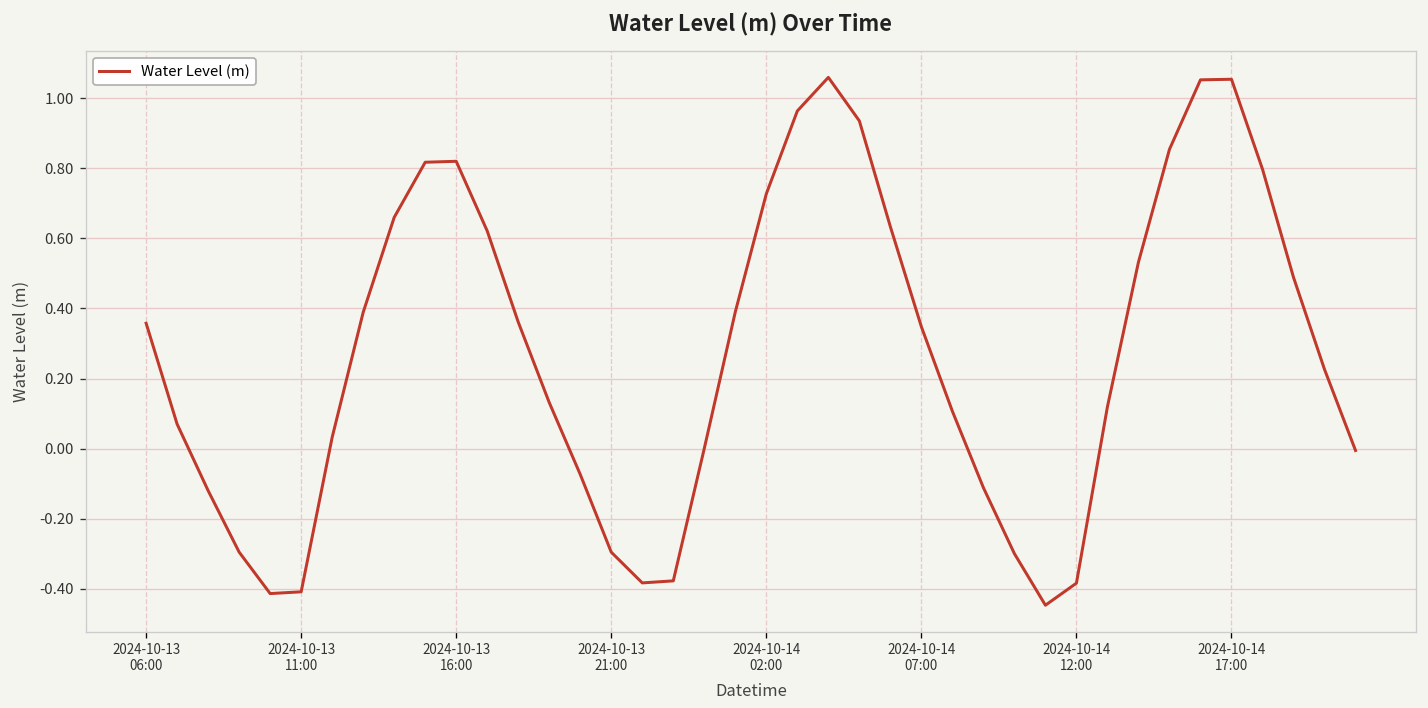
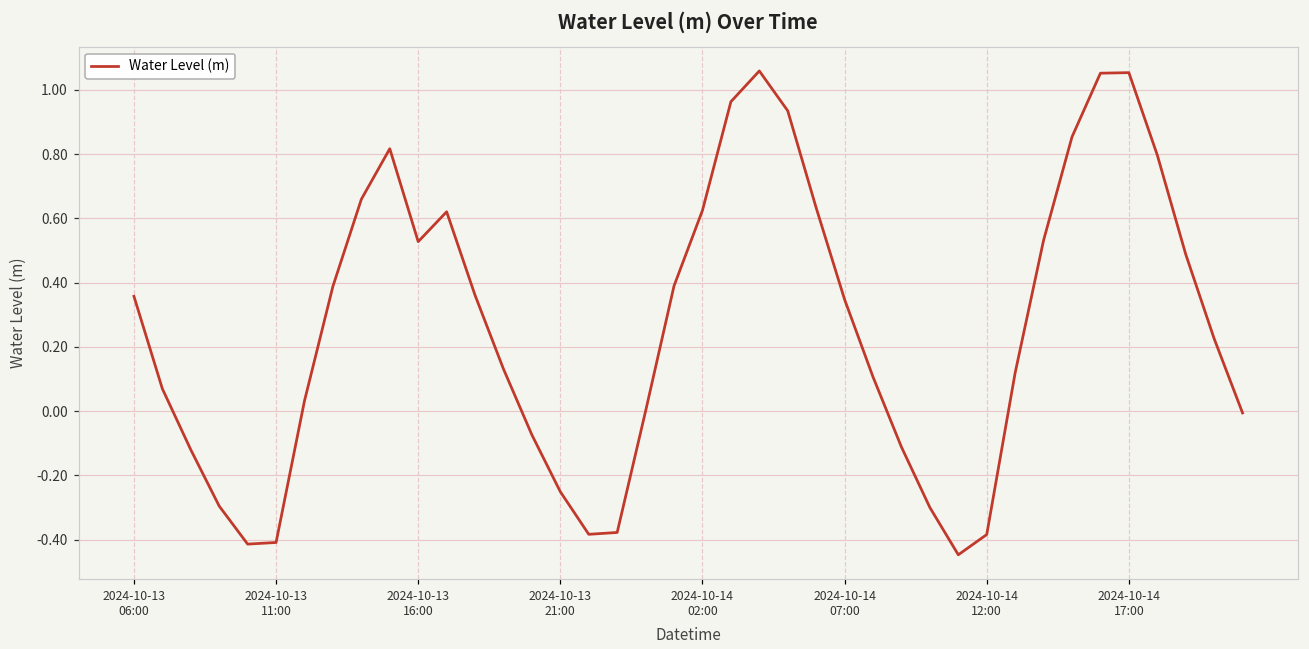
  {
    "2024-10-13 06:00": 0.36,
    "2024-10-13 11:00": -0.41,
-   "2024-10-13 16:00": 0.82,
-   "2024-10-13 21:00": -0.30,
-   "2024-10-14 02:00": 0.73,
+   "2024-10-13 16:00": 0.53,
+   "2024-10-13 21:00": -0.25,
+   "2024-10-14 02:00": 0.63,
    "2024-10-14 07:00": 0.35,
    "2024-10-14 12:00": -0.38,
    "2024-10-14 17:00": 1.05
  }
